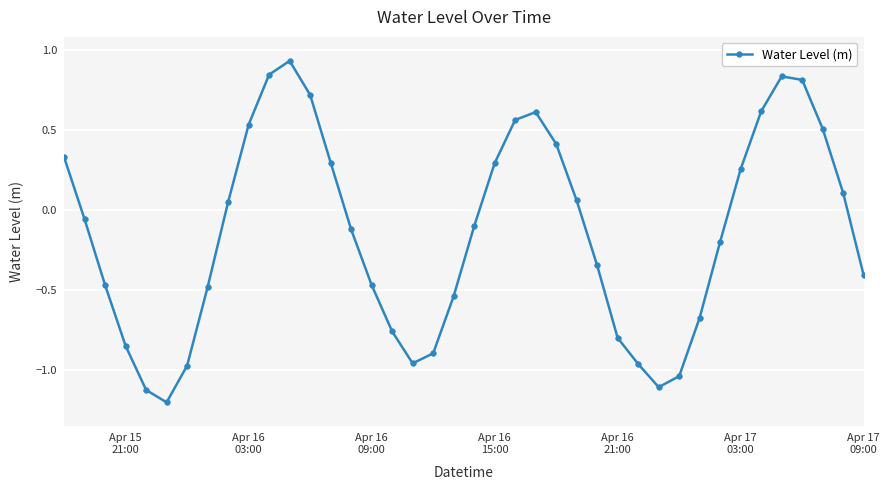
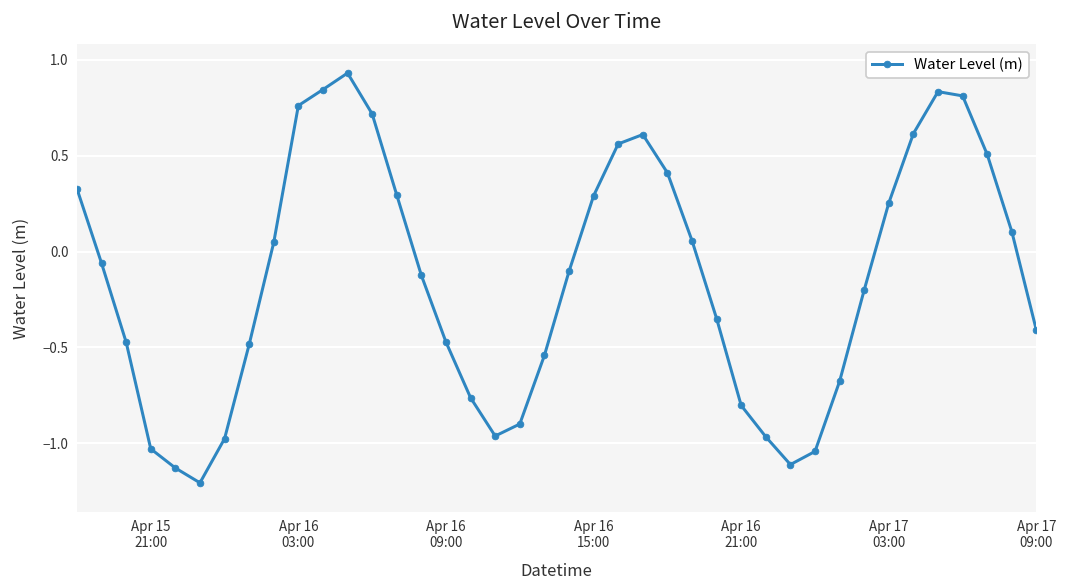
  {
-   "Apr 15 21:00": -0.85,
-   "Apr 16 03:00": 0.53,
+   "Apr 15 21:00": -1.03,
+   "Apr 16 03:00": 0.76,
    "Apr 16 09:00": -0.47,
    "Apr 16 15:00": 0.29,
    "Apr 16 21:00": -0.80,
    "Apr 17 03:00": 0.25,
    "Apr 17 09:00": -0.41
  }
